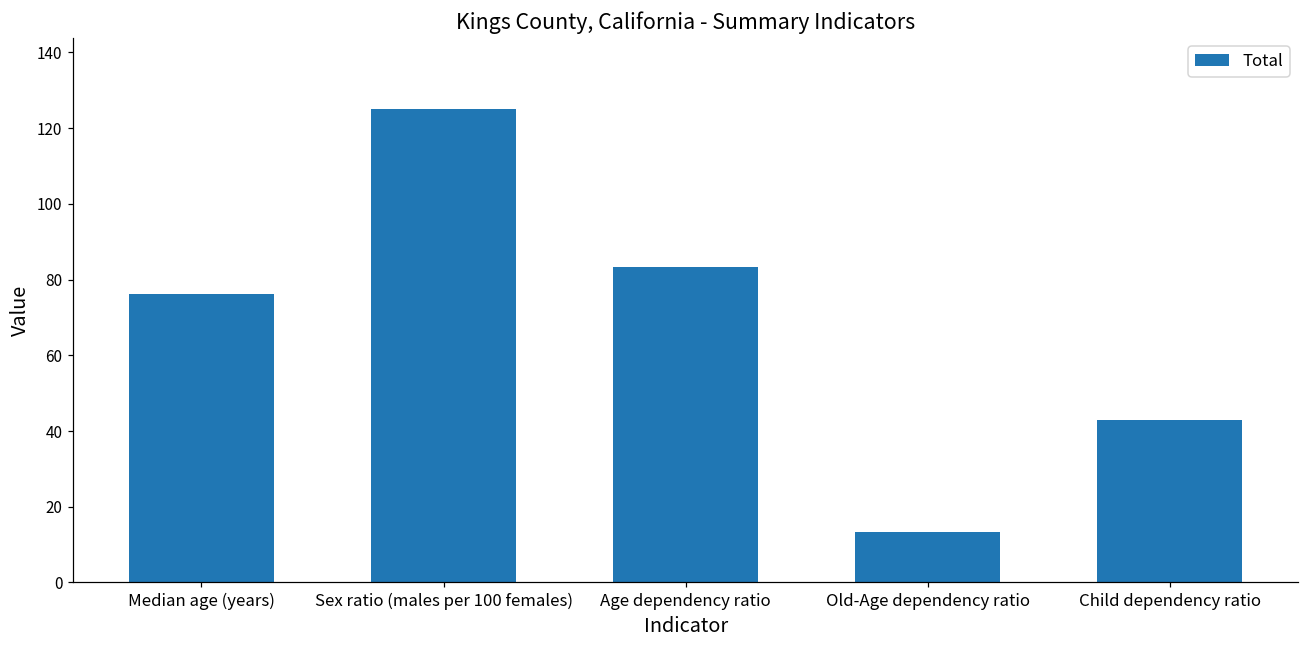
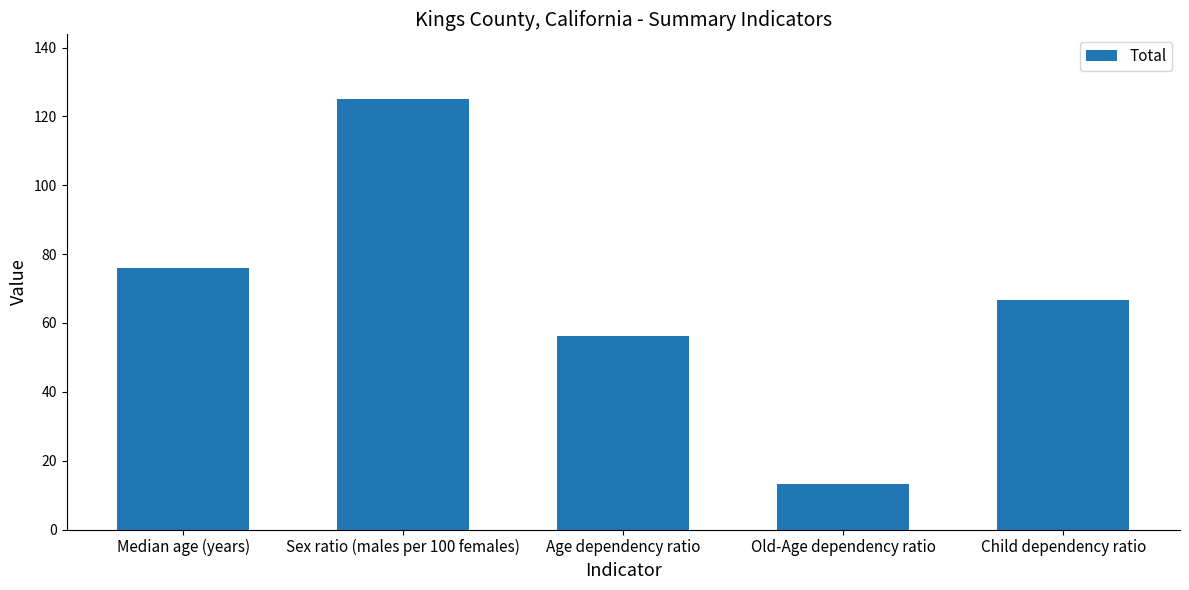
  {
    "Median age (years)": 76,
    "Sex ratio (males per 100 females)": 125,
-   "Age dependency ratio": 83,
+   "Age dependency ratio": 56,
    "Old-Age dependency ratio": 13,
-   "Child dependency ratio": 43
+   "Child dependency ratio": 67
  }
